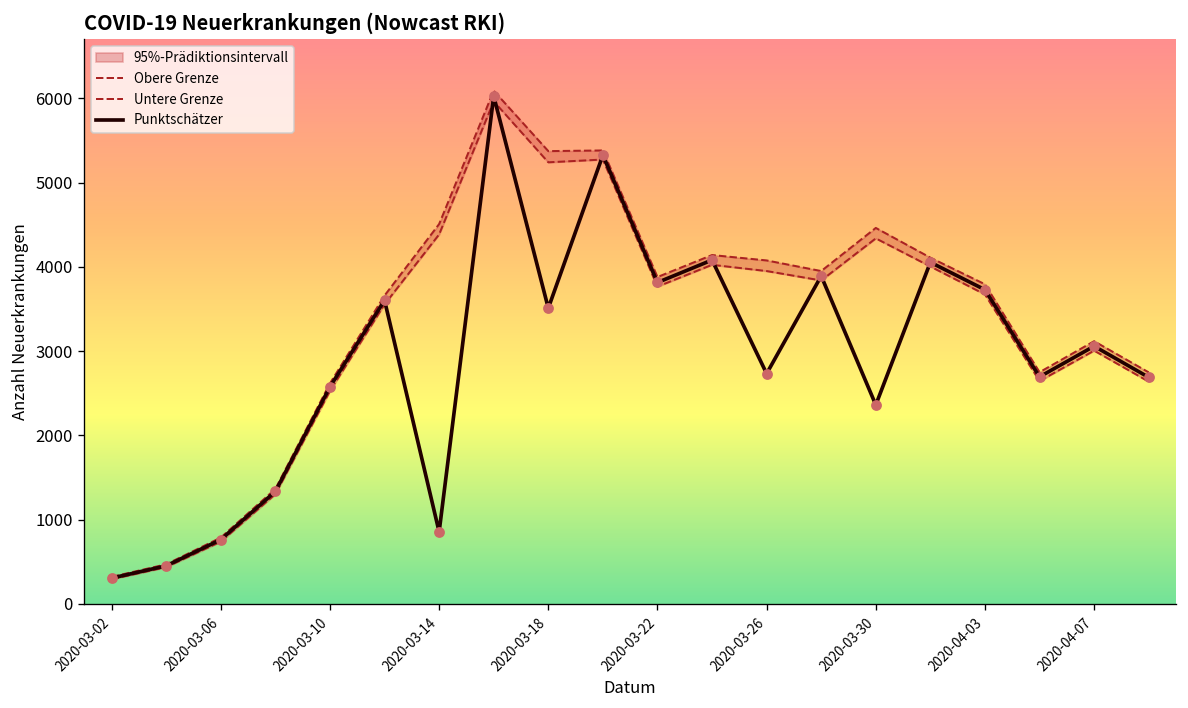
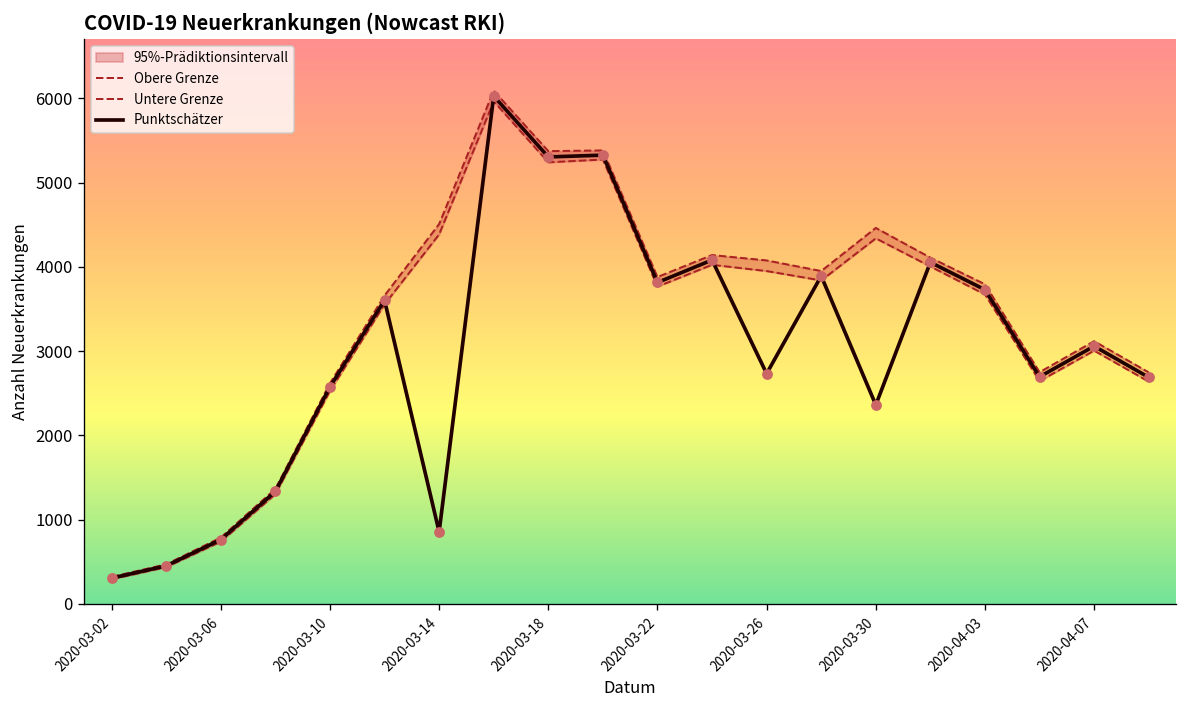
  {
    "Punktschätzer": {
      "2020-03-10": 2600,
      "2020-03-14": 900,
-     "2020-03-18": 3500,
+     "2020-03-18": 5300,
      "2020-03-22": 3800,
      "2020-03-26": 2700,
      "2020-03-30": 2400,
      "2020-04-03": 3700,
      "2020-04-07": 3100
    }
  }
